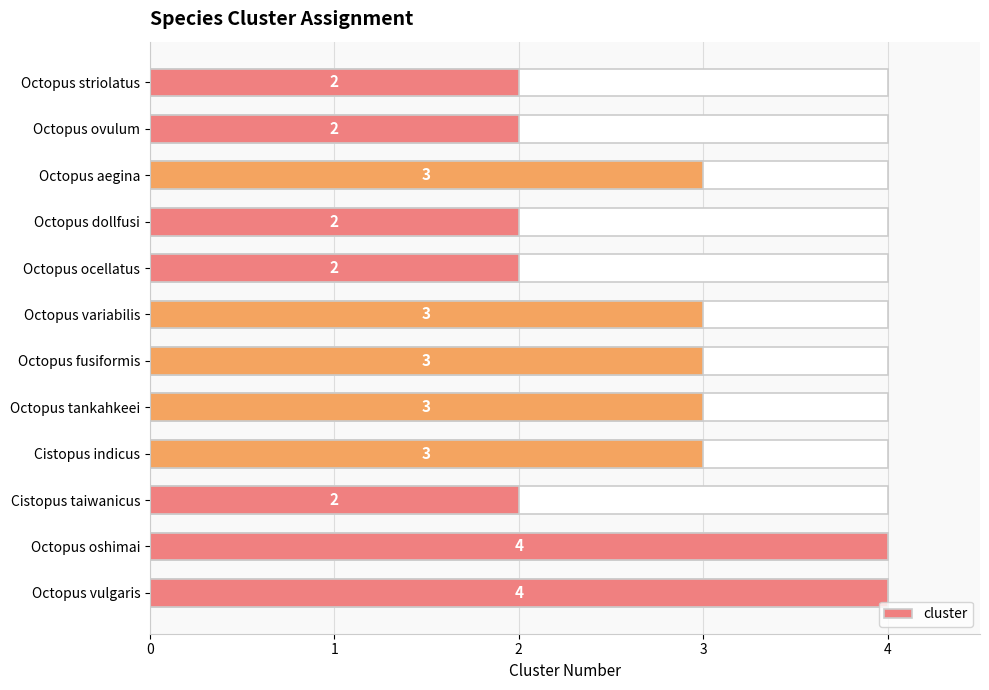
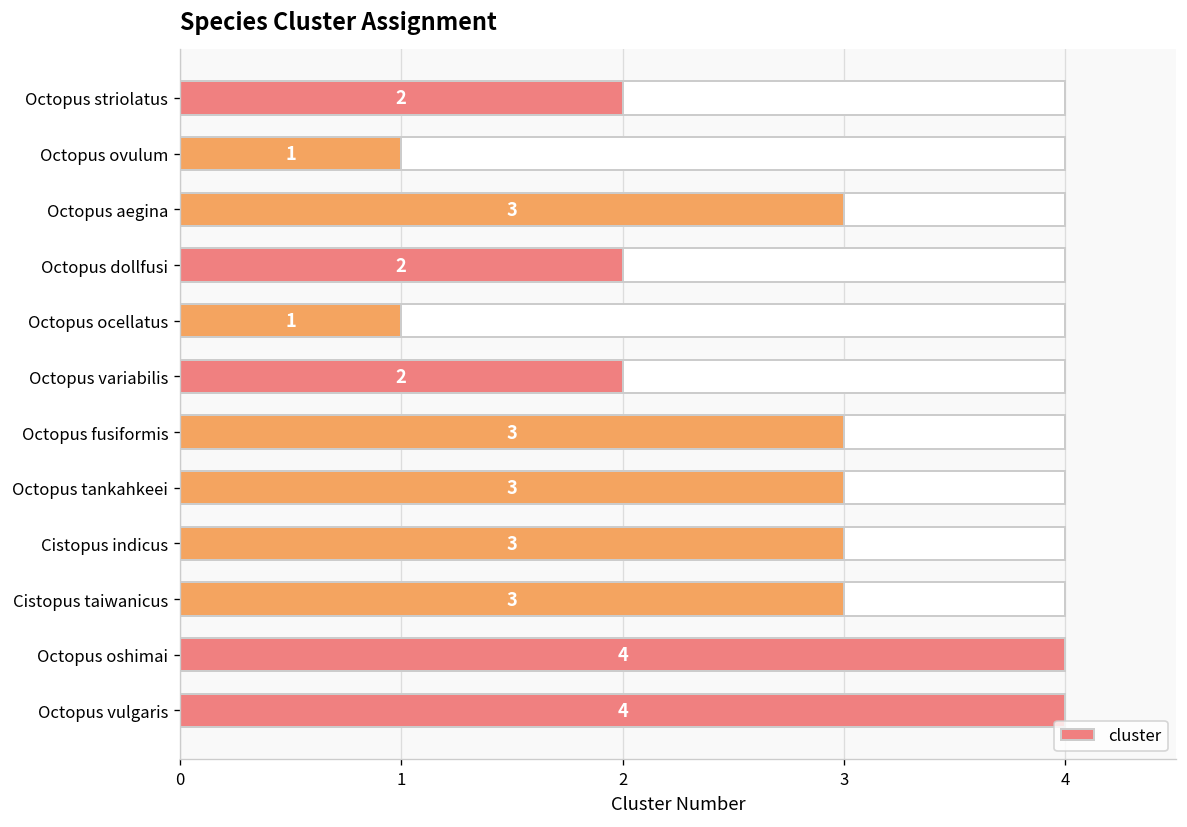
  {
    "cluster": {
-     "Octopus ovulum": 2,
-     "Octopus ocellatus": 2,
-     "Octopus variabilis": 3,
-     "Cistopus taiwanicus": 2,
+     "Octopus ovulum": 1,
+     "Octopus ocellatus": 1,
+     "Octopus variabilis": 2,
+     "Cistopus taiwanicus": 3,
      "Octopus oshimai": 4,
      "Octopus vulgaris": 4
    }
  }
